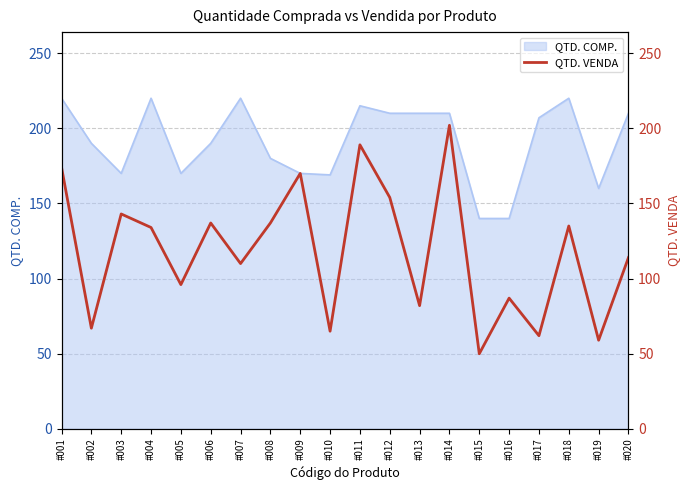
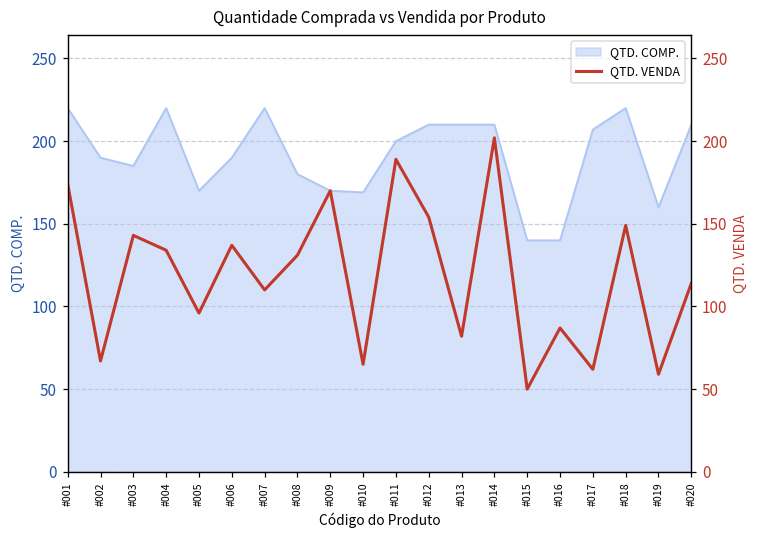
  {
    "QTD. COMP.": {
      "#001": 220,
      "#002": 190,
-     "#003": 170,
+     "#003": 185,
      "#004": 220,
      "#005": 170,
      "#006": 190,
      "#007": 220,
      "#008": 180,
      "#009": 170,
      "#010": 169,
-     "#011": 215,
+     "#011": 200,
      "#012": 210,
      "#013": 210,
      "#014": 210,
      "#015": 140,
      "#016": 140,
      "#017": 207,
      "#018": 220,
      "#019": 160,
      "#020": 210
    },
    "QTD. VENDA": {
      "#001": 174,
      "#002": 67,
      "#003": 143,
      "#004": 134,
      "#005": 96,
      "#006": 137,
      "#007": 110,
-     "#008": 137,
+     "#008": 131,
      "#009": 170,
      "#010": 65,
      "#011": 189,
      "#012": 154,
      "#013": 82,
      "#014": 202,
      "#015": 50,
      "#016": 87,
      "#017": 62,
-     "#018": 135,
+     "#018": 149,
      "#019": 59,
      "#020": 114
    }
  }
